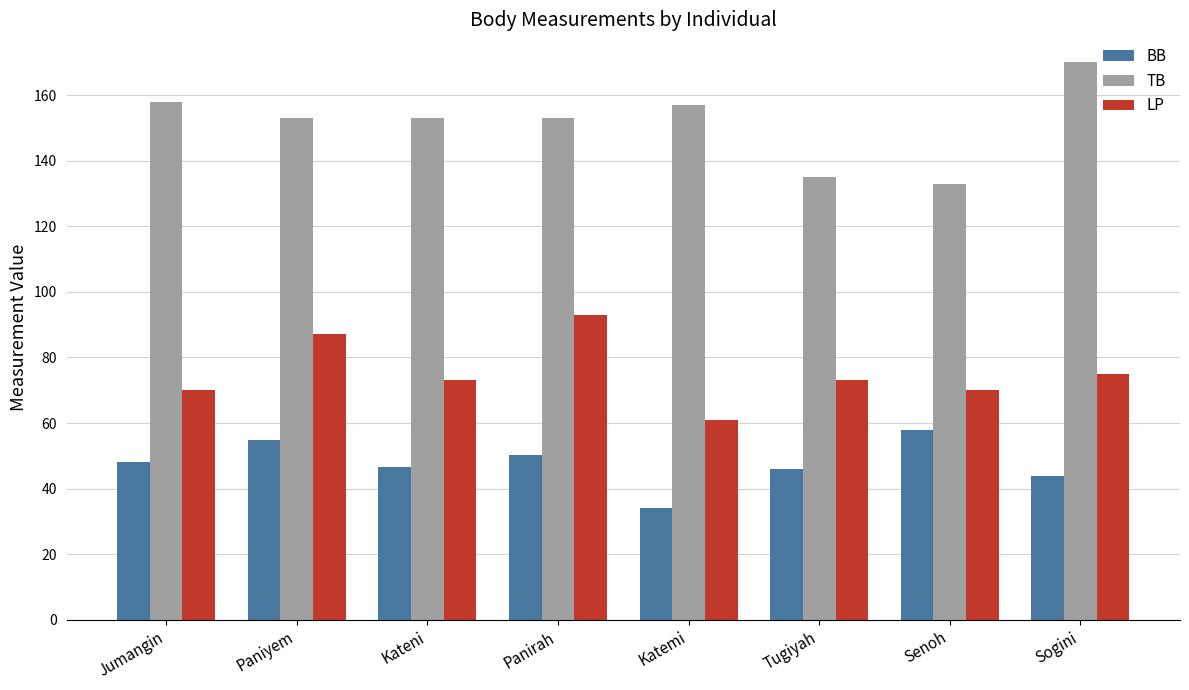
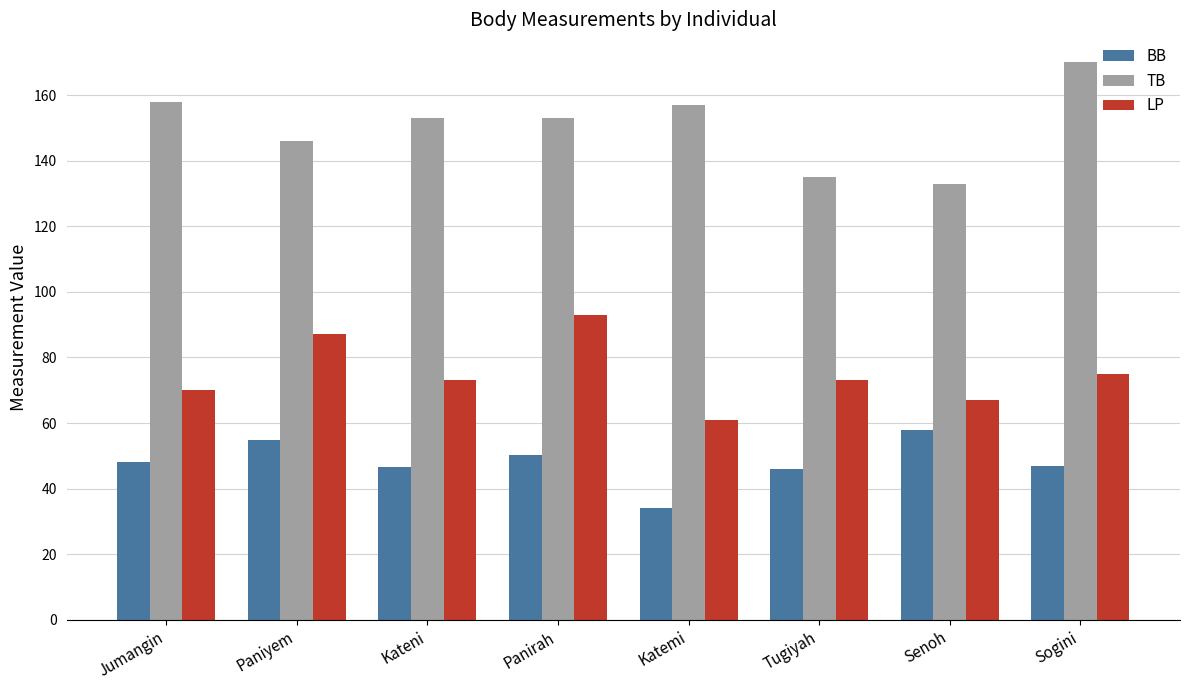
  {
    "BB": {
      "Jumangin": 48,
      "Paniyem": 55,
      "Kateni": 47,
      "Panirah": 50,
      "Katemi": 34,
      "Tugiyah": 46,
      "Senoh": 58,
-     "Sogini": 44
+     "Sogini": 47
    },
    "TB": {
      "Jumangin": 158,
-     "Paniyem": 153,
+     "Paniyem": 146,
      "Kateni": 153,
      "Panirah": 153,
      "Katemi": 157,
      "Tugiyah": 135,
      "Senoh": 133,
      "Sogini": 170
    },
    "LP": {
      "Jumangin": 70,
      "Paniyem": 87,
      "Kateni": 73,
      "Panirah": 93,
      "Katemi": 61,
      "Tugiyah": 73,
-     "Senoh": 70,
+     "Senoh": 67,
      "Sogini": 75
    }
  }
